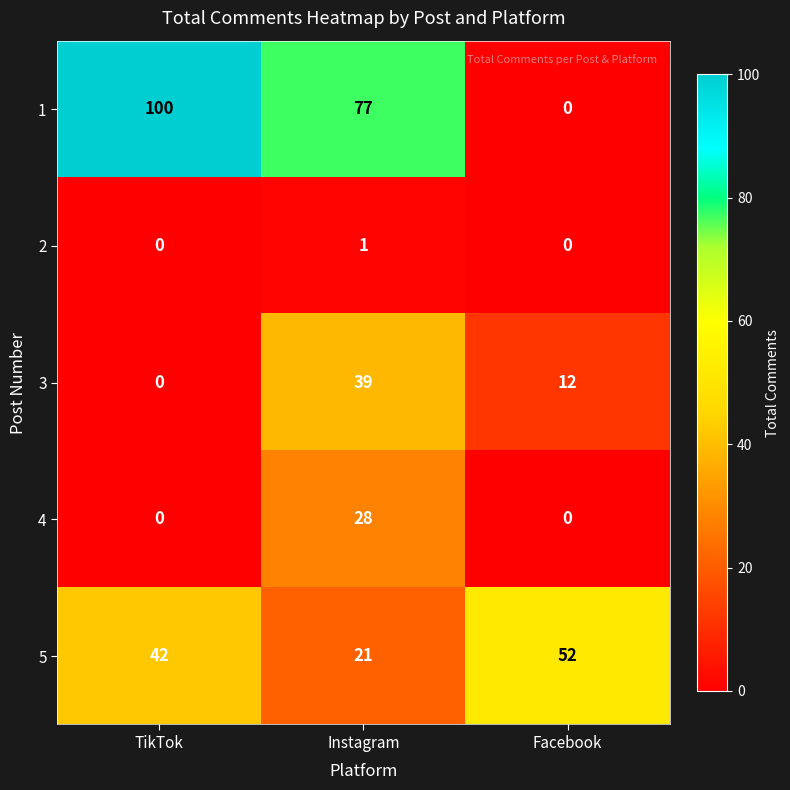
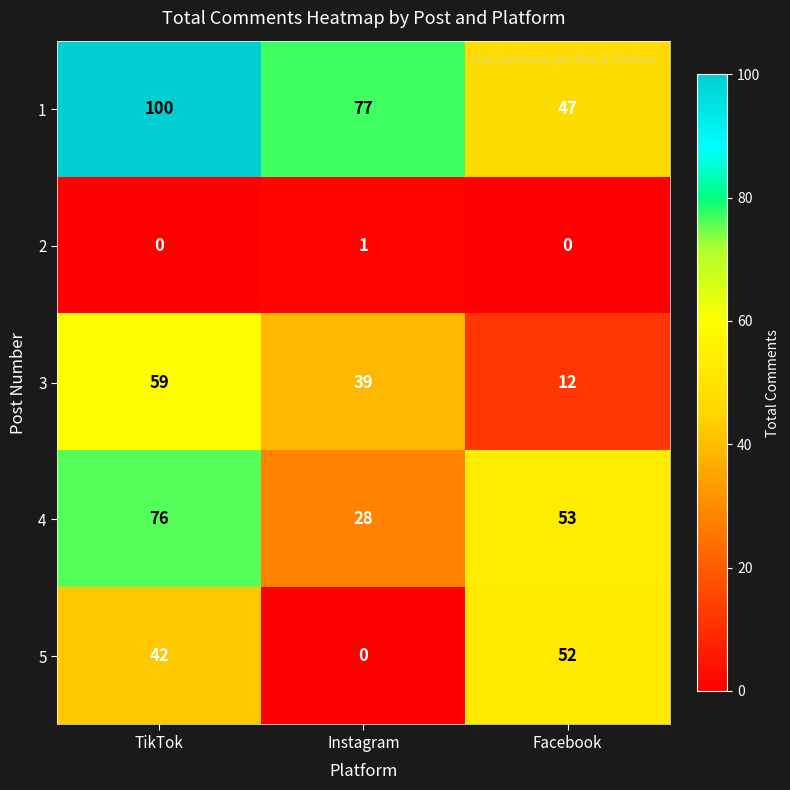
  {
    "1": {
      "TikTok": 100,
      "Instagram": 77,
-     "Facebook": 0
+     "Facebook": 47
    },
    "2": {
      "TikTok": 0,
      "Instagram": 1,
      "Facebook": 0
    },
    "3": {
-     "TikTok": 0,
+     "TikTok": 59,
      "Instagram": 39,
      "Facebook": 12
    },
    "4": {
-     "TikTok": 0,
+     "TikTok": 76,
      "Instagram": 28,
-     "Facebook": 0
+     "Facebook": 53
    },
    "5": {
      "TikTok": 42,
-     "Instagram": 21,
+     "Instagram": 0,
      "Facebook": 52
    }
  }
